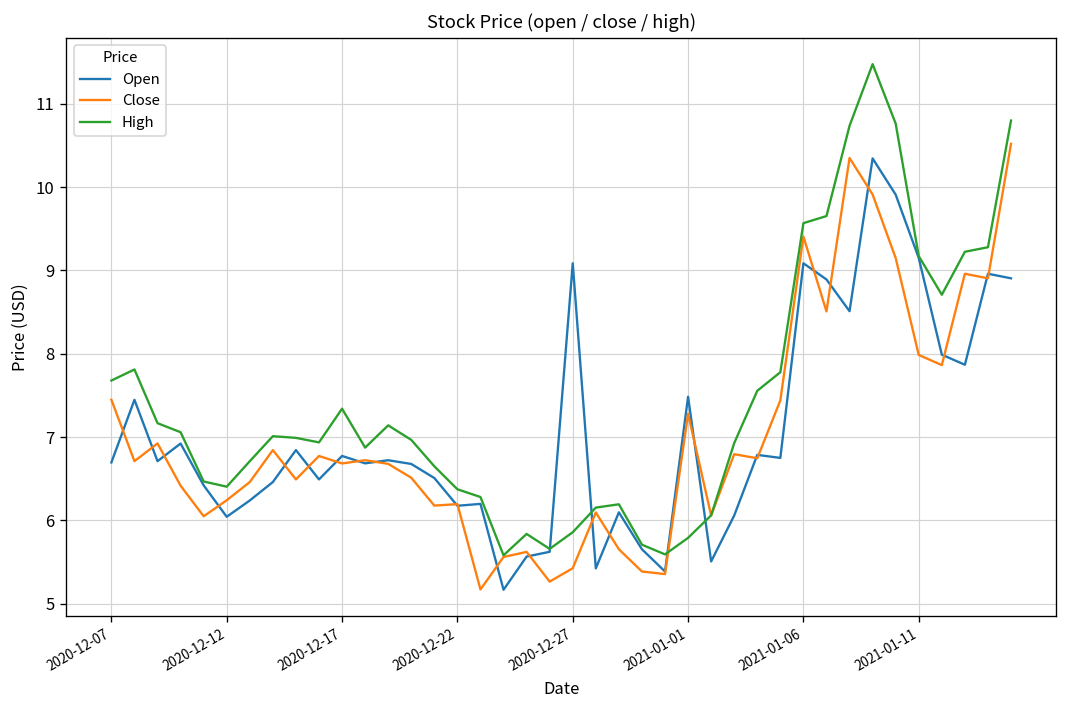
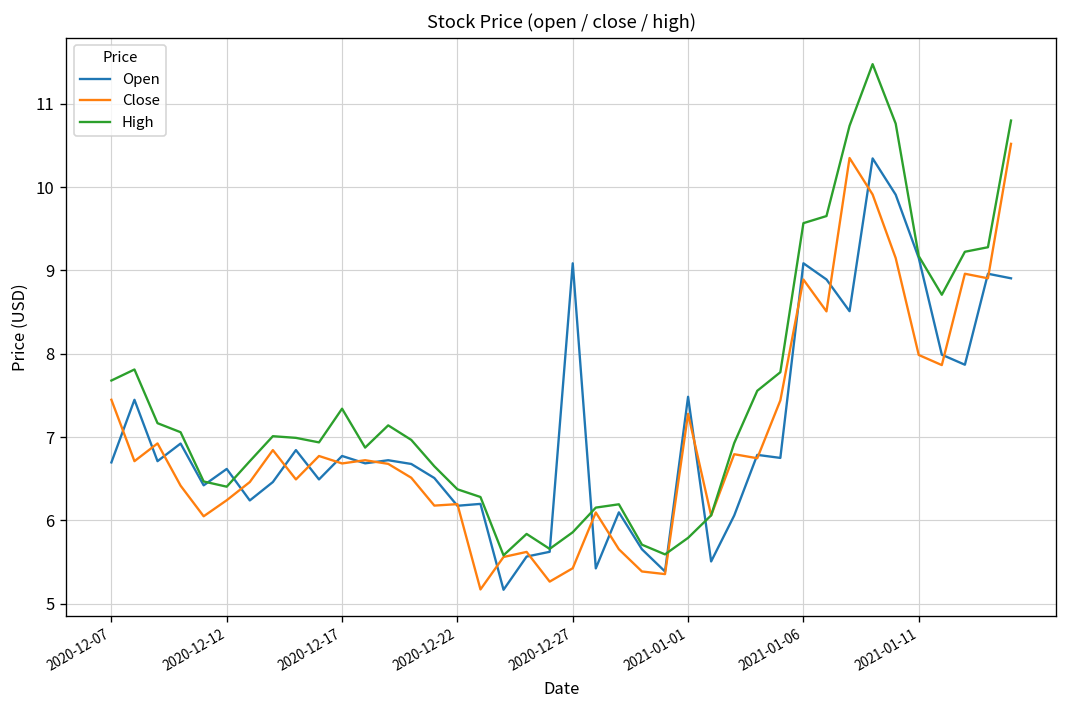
  {
    "Open": {
      "2020-12-07": 6.7,
-     "2020-12-12": 6.0,
+     "2020-12-12": 6.6,
      "2020-12-17": 6.8,
      "2020-12-27": 9.1,
      "2021-01-01": 7.5,
      "2021-01-06": 9.1
    },
    "Close": {
      "2020-12-07": 7.4,
      "2020-12-12": 6.2,
      "2020-12-17": 6.7,
      "2020-12-27": 5.4,
      "2021-01-01": 7.3,
-     "2021-01-06": 9.4,
+     "2021-01-06": 8.9,
      "2021-01-11": 8.0
    },
    "High": {
      "2020-12-07": 7.7,
      "2020-12-12": 6.4,
      "2020-12-17": 7.3,
      "2020-12-22": 6.4,
      "2020-12-27": 5.9,
      "2021-01-01": 5.8,
      "2021-01-06": 9.6
    }
  }
